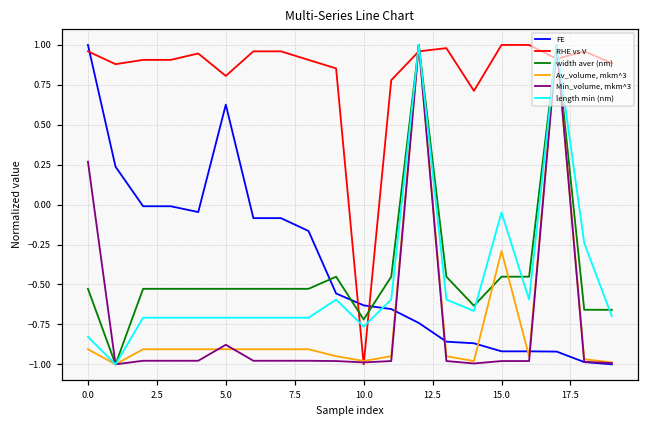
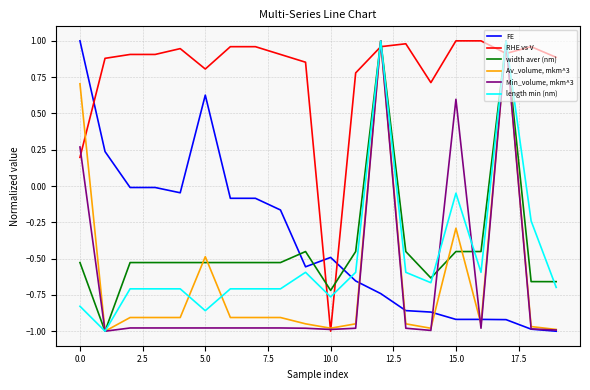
  {
    "FE": {
      "0.0": 1.00,
      "5.0": 0.63,
-     "10.0": -0.63,
+     "10.0": -0.49,
      "15.0": -0.92
    },
    "RHE vs V": {
-     "0.0": 0.96,
+     "0.0": 0.20,
      "5.0": 0.81,
      "15.0": 1.00
    },
    "width aver (nm)": {
      "0.0": -0.53,
      "5.0": -0.53,
      "10.0": -0.72,
      "15.0": -0.45
    },
    "Av_volume, mkm^3": {
-     "0.0": -0.91,
-     "5.0": -0.91,
+     "0.0": 0.70,
+     "5.0": -0.49,
      "15.0": -0.29
    },
    "Min_volume, mkm^3": {
      "0.0": 0.27,
-     "5.0": -0.88,
-     "15.0": -0.98
+     "5.0": -0.98,
+     "15.0": 0.60
    },
    "length min (nm)": {
      "0.0": -0.83,
-     "5.0": -0.71,
+     "5.0": -0.86,
      "10.0": -0.76,
      "15.0": -0.05
    }
  }
